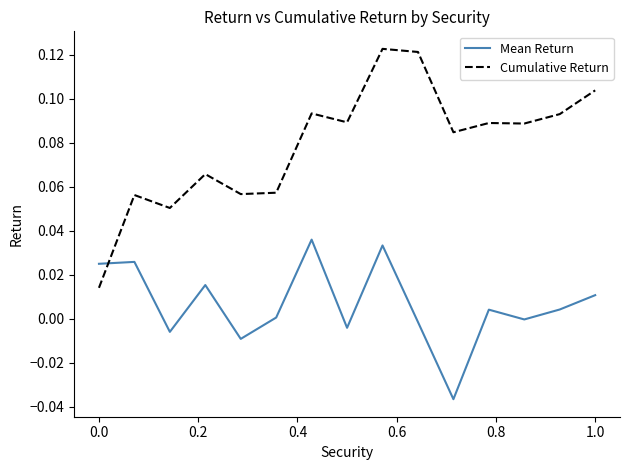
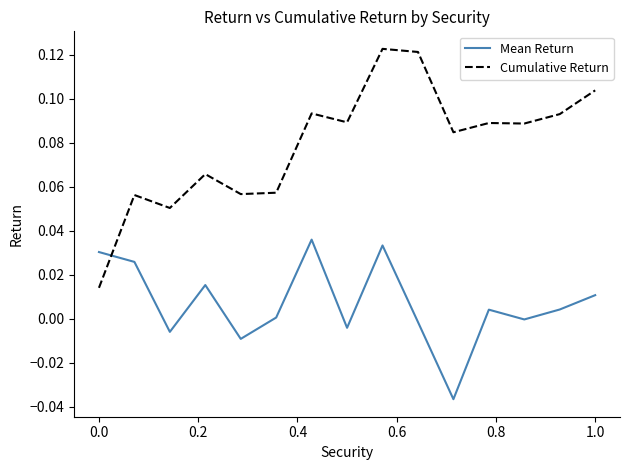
  {
    "Mean Return": {
-     "0.0": 0.025,
+     "0.0": 0.030,
      "1.0": 0.011
    },
    "Cumulative Return": {
      "0.0": 0.014,
      "1.0": 0.104
    }
  }
